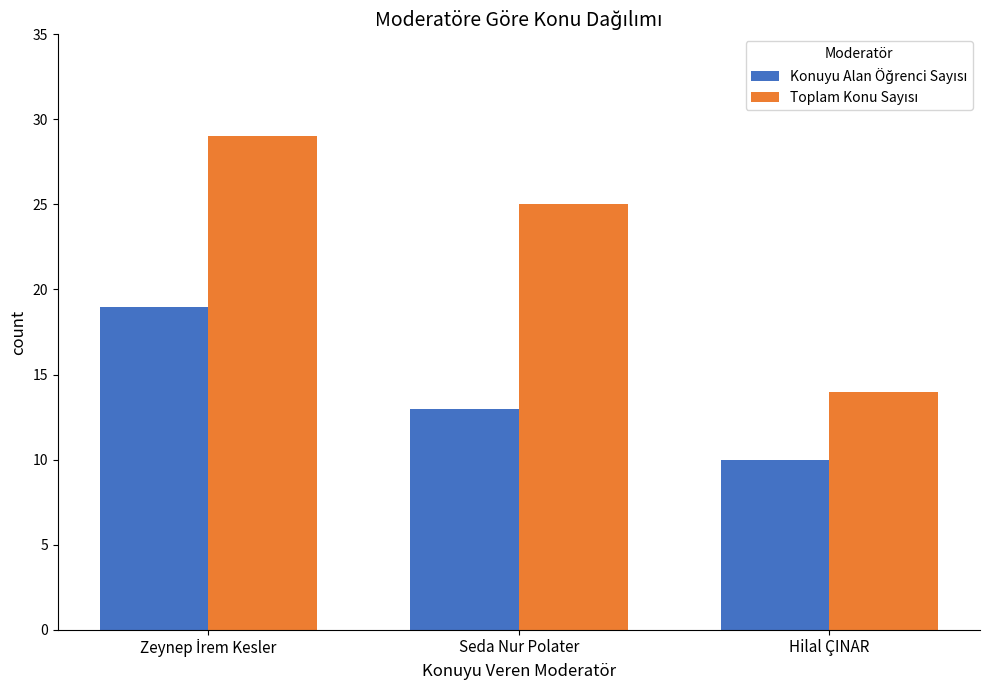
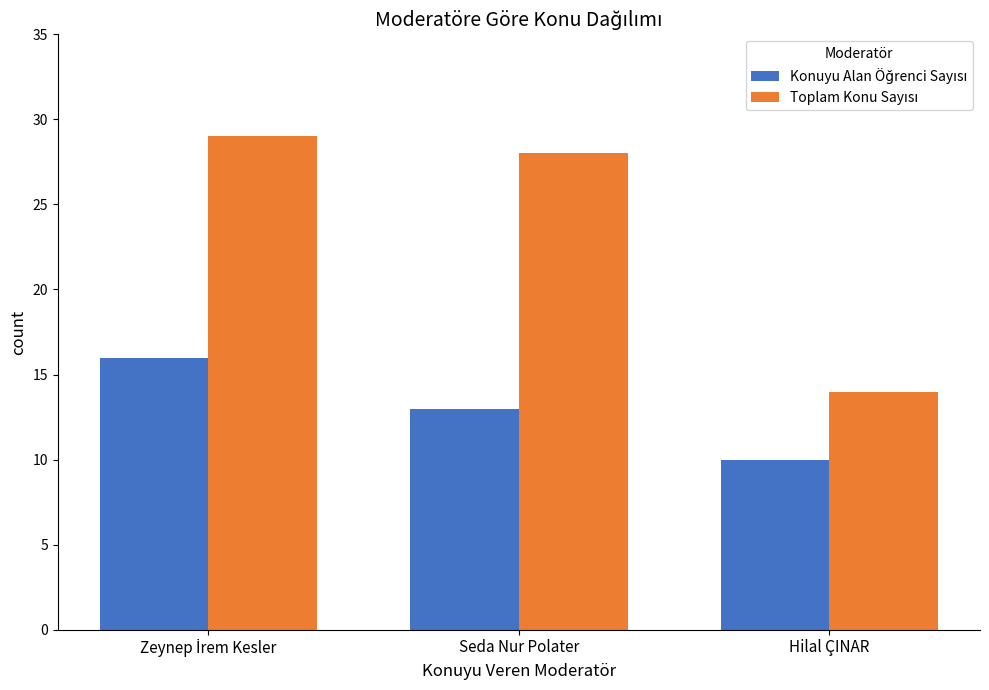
  {
    "Konuyu Alan Öğrenci Sayısı": {
-     "Zeynep İrem Kesler": 19,
+     "Zeynep İrem Kesler": 16,
      "Seda Nur Polater": 13,
      "Hilal ÇINAR": 10
    },
    "Toplam Konu Sayısı": {
      "Zeynep İrem Kesler": 29,
-     "Seda Nur Polater": 25,
+     "Seda Nur Polater": 28,
      "Hilal ÇINAR": 14
    }
  }
